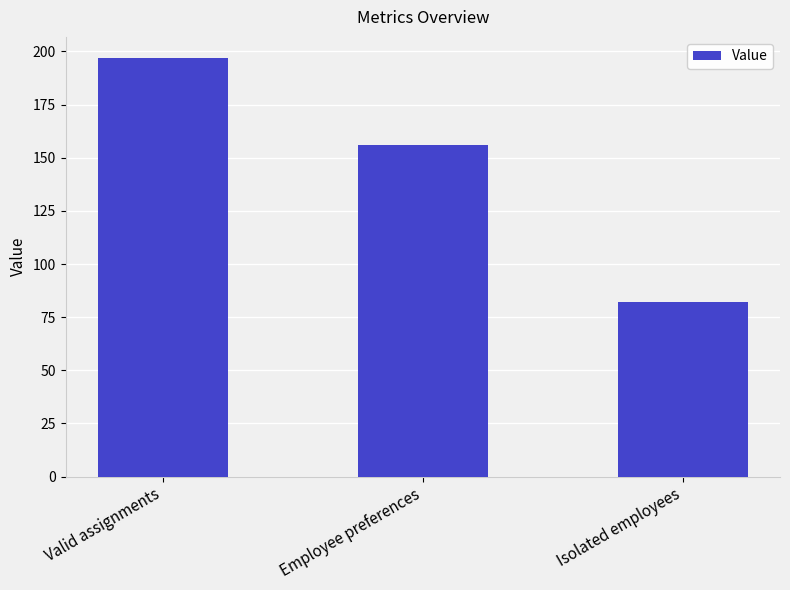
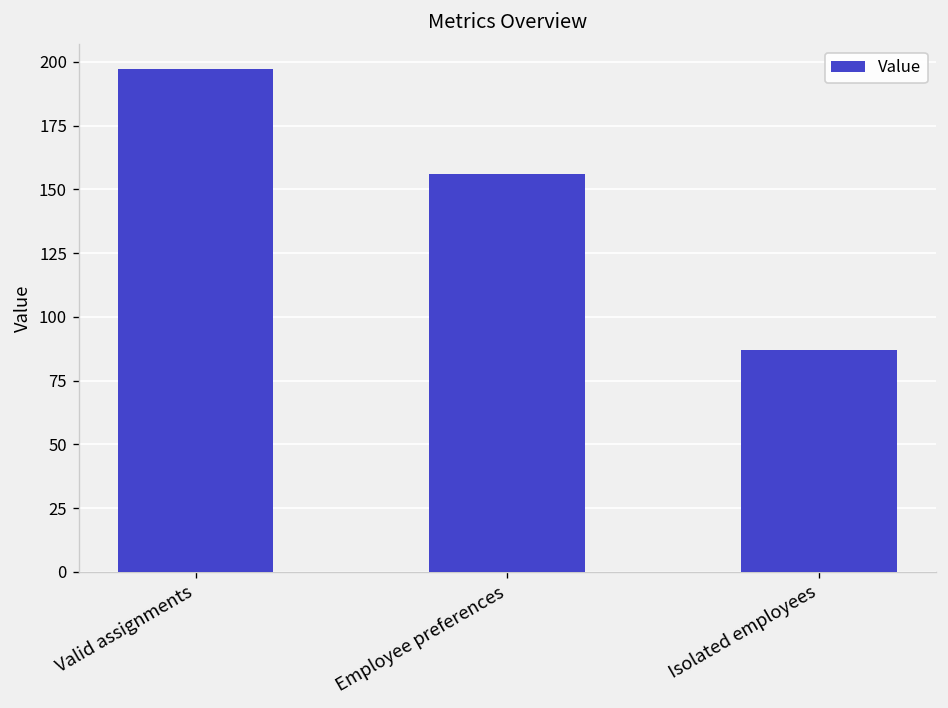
  {
    "Valid assignments": 197,
    "Employee preferences": 156,
-   "Isolated employees": 82
+   "Isolated employees": 87
  }
